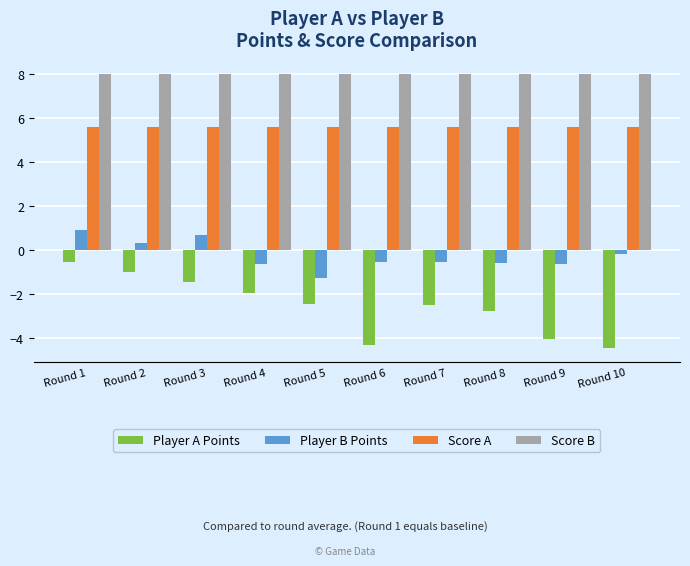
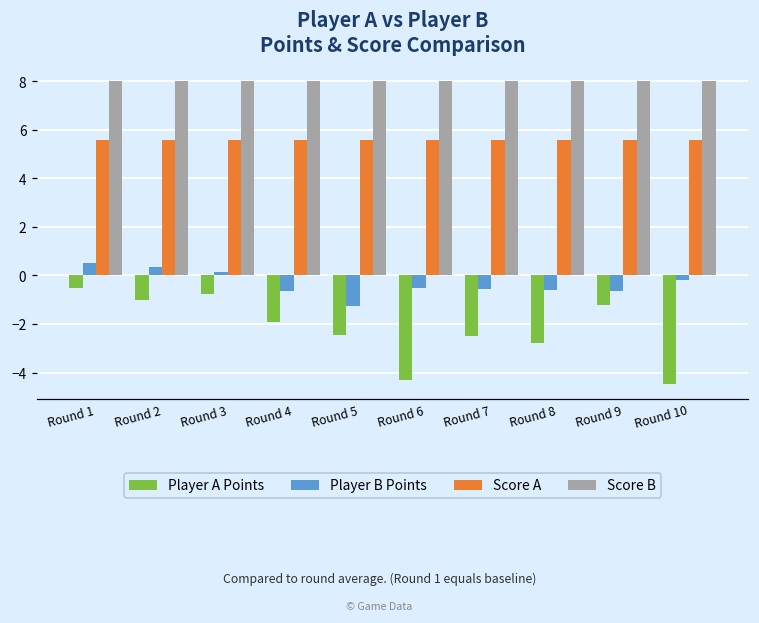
  {
    "Player A Points": {
      "Round 1": -0.5,
      "Round 2": -1.0,
-     "Round 3": -1.4,
+     "Round 3": -0.8,
      "Round 4": -1.9,
      "Round 5": -2.4,
      "Round 6": -4.3,
      "Round 7": -2.5,
      "Round 8": -2.8,
-     "Round 9": -4.0,
+     "Round 9": -1.2,
      "Round 10": -4.5
    },
    "Player B Points": {
-     "Round 1": 0.9,
+     "Round 1": 0.5,
      "Round 2": 0.3,
-     "Round 3": 0.7,
+     "Round 3": 0.2,
      "Round 4": -0.6,
      "Round 5": -1.3,
      "Round 6": -0.5,
      "Round 7": -0.5,
      "Round 8": -0.6,
      "Round 9": -0.7,
      "Round 10": -0.2
    },
    "Score A": {
      "Round 1": 5.6,
      "Round 2": 5.6,
      "Round 3": 5.6,
      "Round 4": 5.6,
      "Round 5": 5.6,
      "Round 6": 5.6,
      "Round 7": 5.6,
      "Round 8": 5.6,
      "Round 9": 5.6,
      "Round 10": 5.6
    },
    "Score B": {
      "Round 1": 8.0,
      "Round 2": 8.0,
      "Round 3": 8.0,
      "Round 4": 8.0,
      "Round 5": 8.0,
      "Round 6": 8.0,
      "Round 7": 8.0,
      "Round 8": 8.0,
      "Round 9": 8.0,
      "Round 10": 8.0
    }
  }
